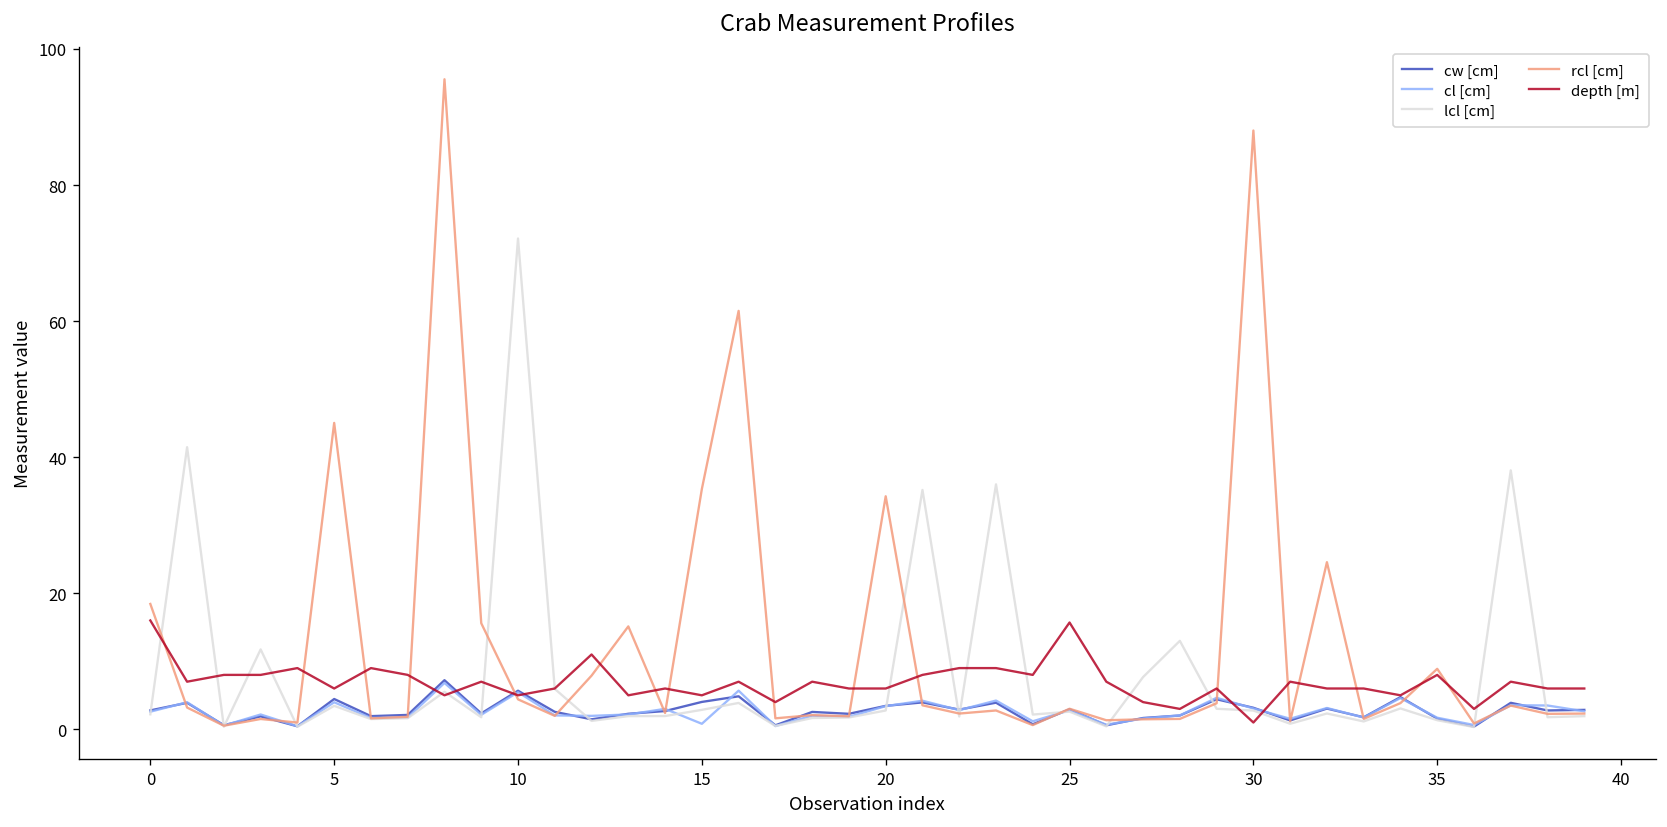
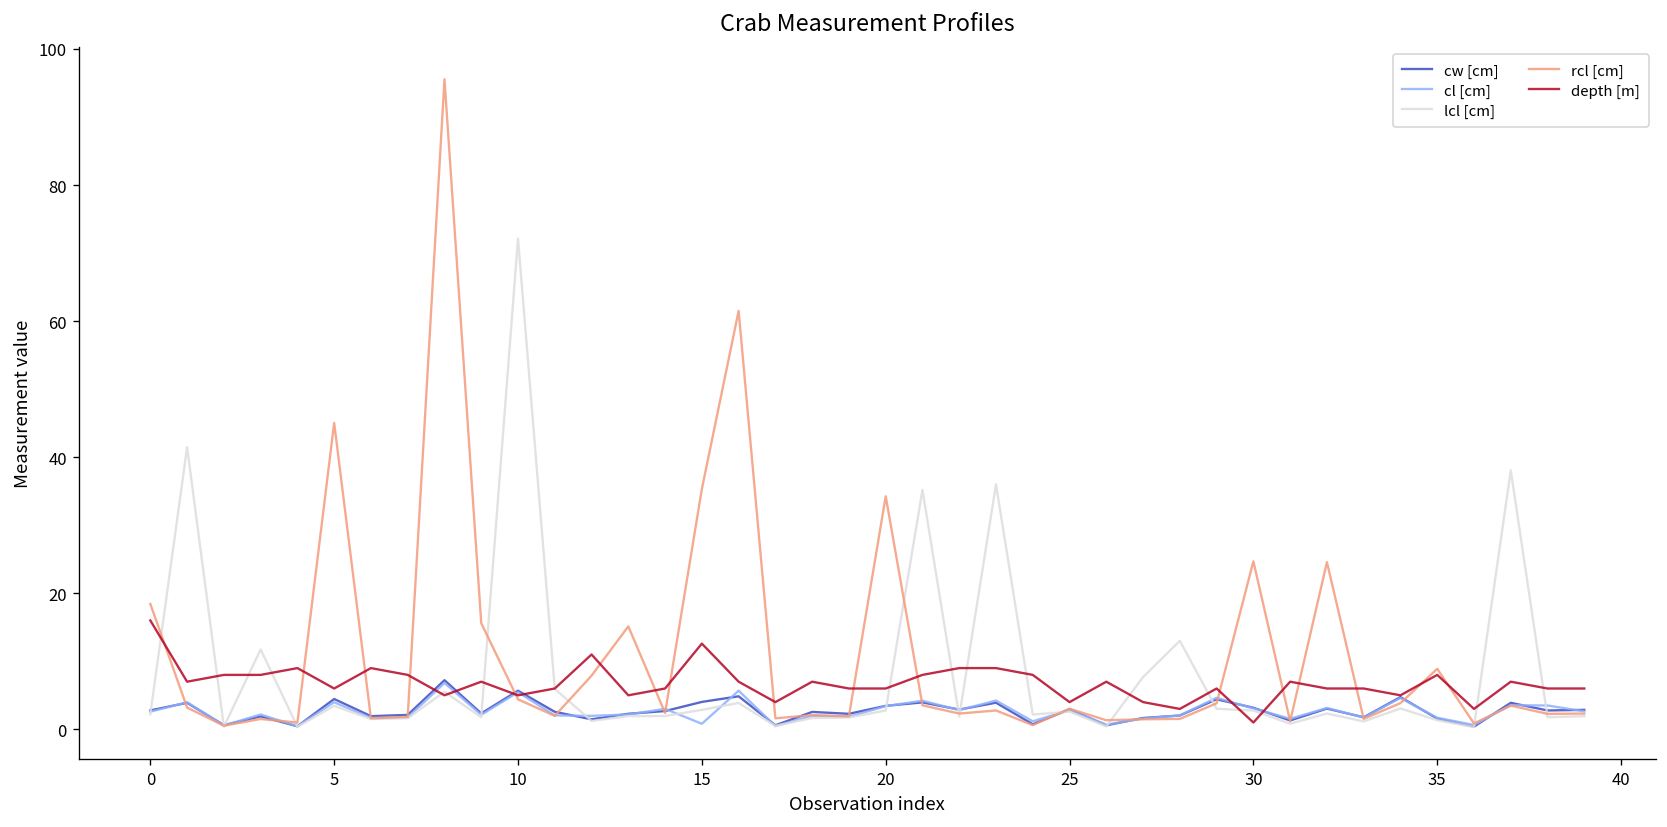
  {
    "cw [cm]": {
      "5": 4,
      "15": 4
    },
    "cl [cm]": {
      "5": 4,
      "15": 1
    },
    "lcl [cm]": {
      "5": 3,
      "10": 72,
      "15": 3,
      "20": 3
    },
    "rcl [cm]": {
      "0": 18,
      "5": 45,
      "10": 4,
      "15": 35,
      "20": 34,
-     "30": 88,
+     "30": 25,
      "35": 9
    },
    "depth [m]": {
      "0": 16,
      "5": 6,
      "10": 5,
-     "15": 5,
+     "15": 13,
      "20": 6,
-     "25": 16,
+     "25": 4,
      "30": 1,
      "35": 8
    }
  }
